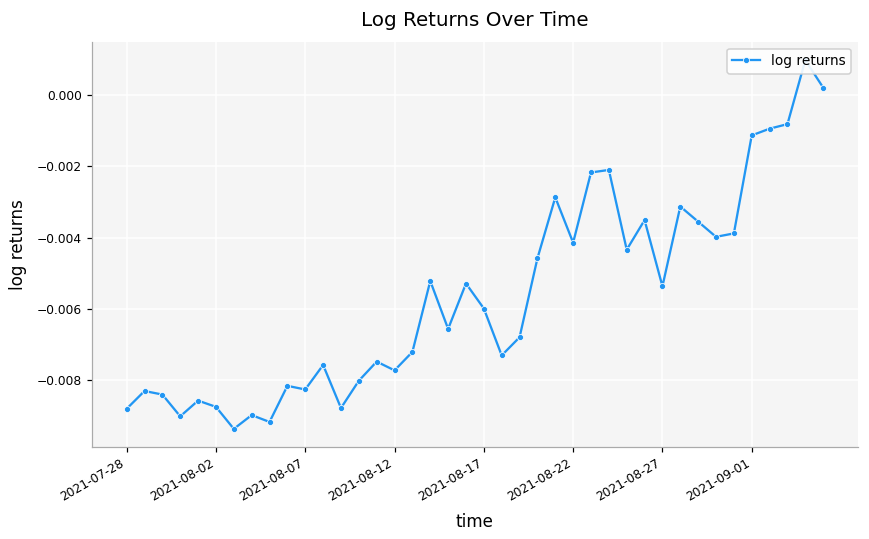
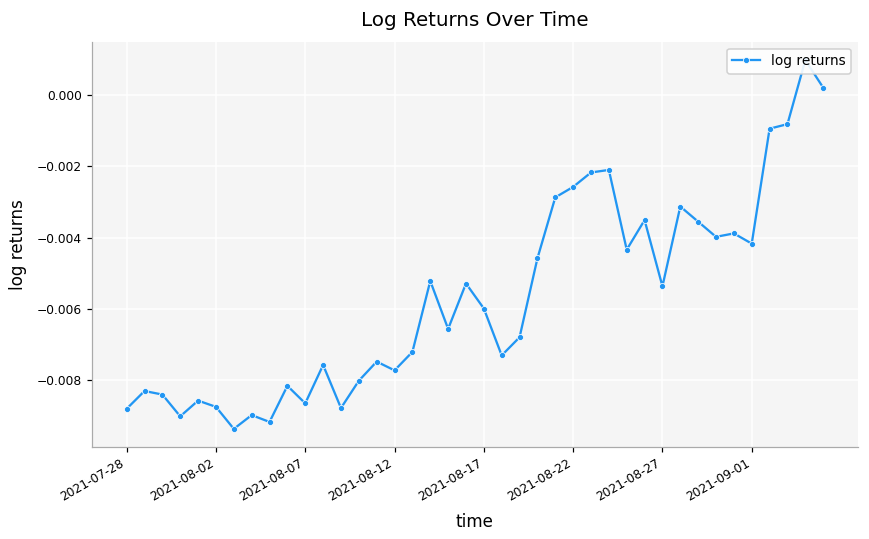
  {
    "2021-07-28": -0.0088,
    "2021-08-02": -0.0088,
-   "2021-08-07": -0.0083,
+   "2021-08-07": -0.0087,
    "2021-08-12": -0.0077,
    "2021-08-17": -0.0060,
-   "2021-08-22": -0.0041,
+   "2021-08-22": -0.0026,
    "2021-08-27": -0.0054,
-   "2021-09-01": -0.0011
+   "2021-09-01": -0.0042
  }
